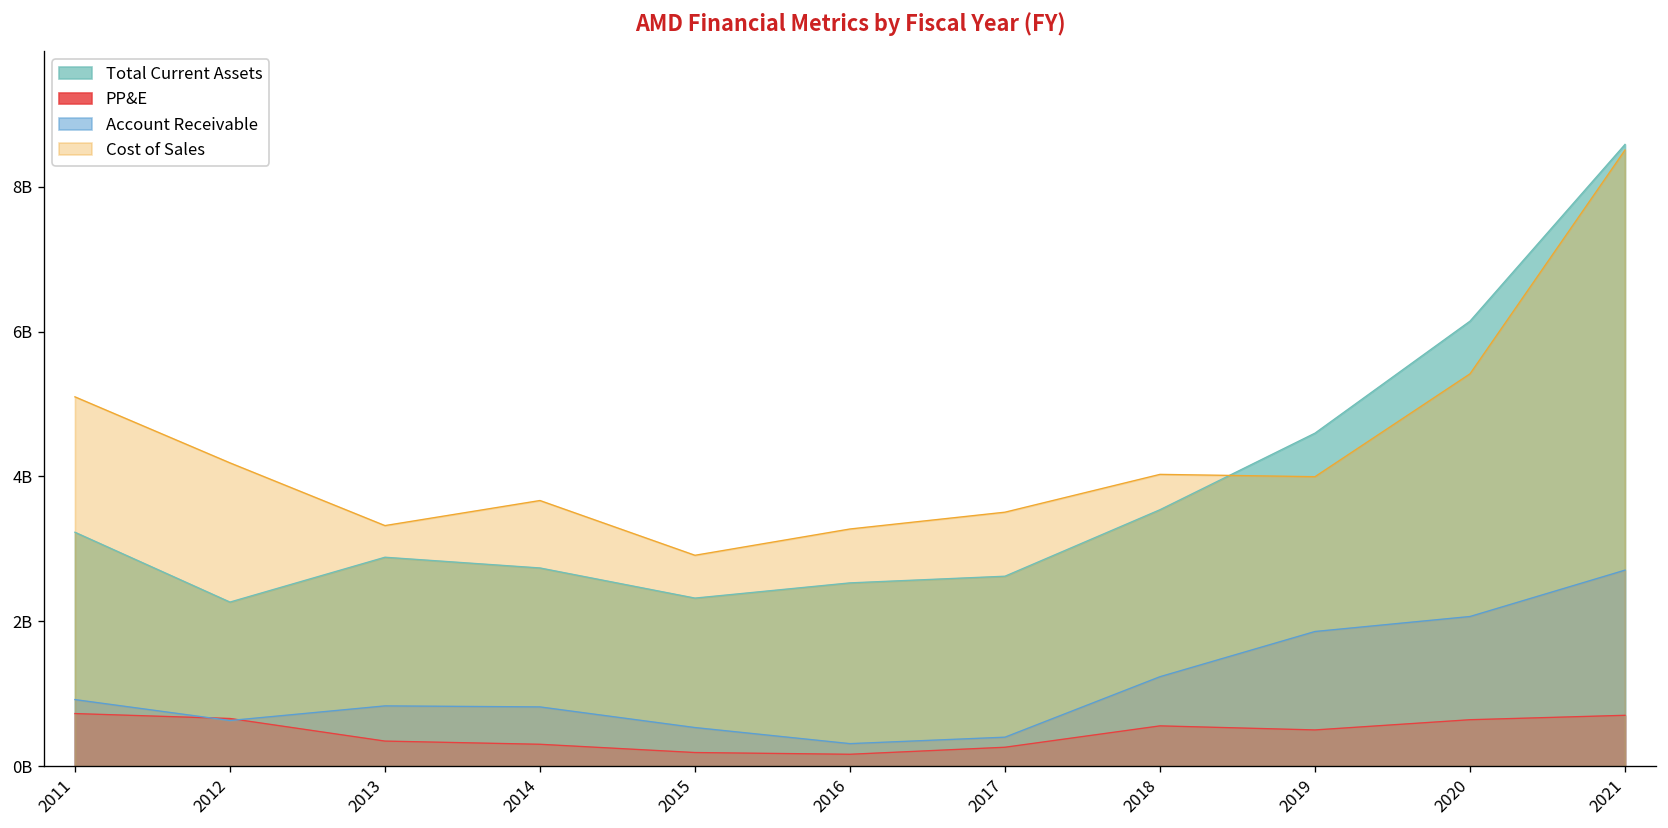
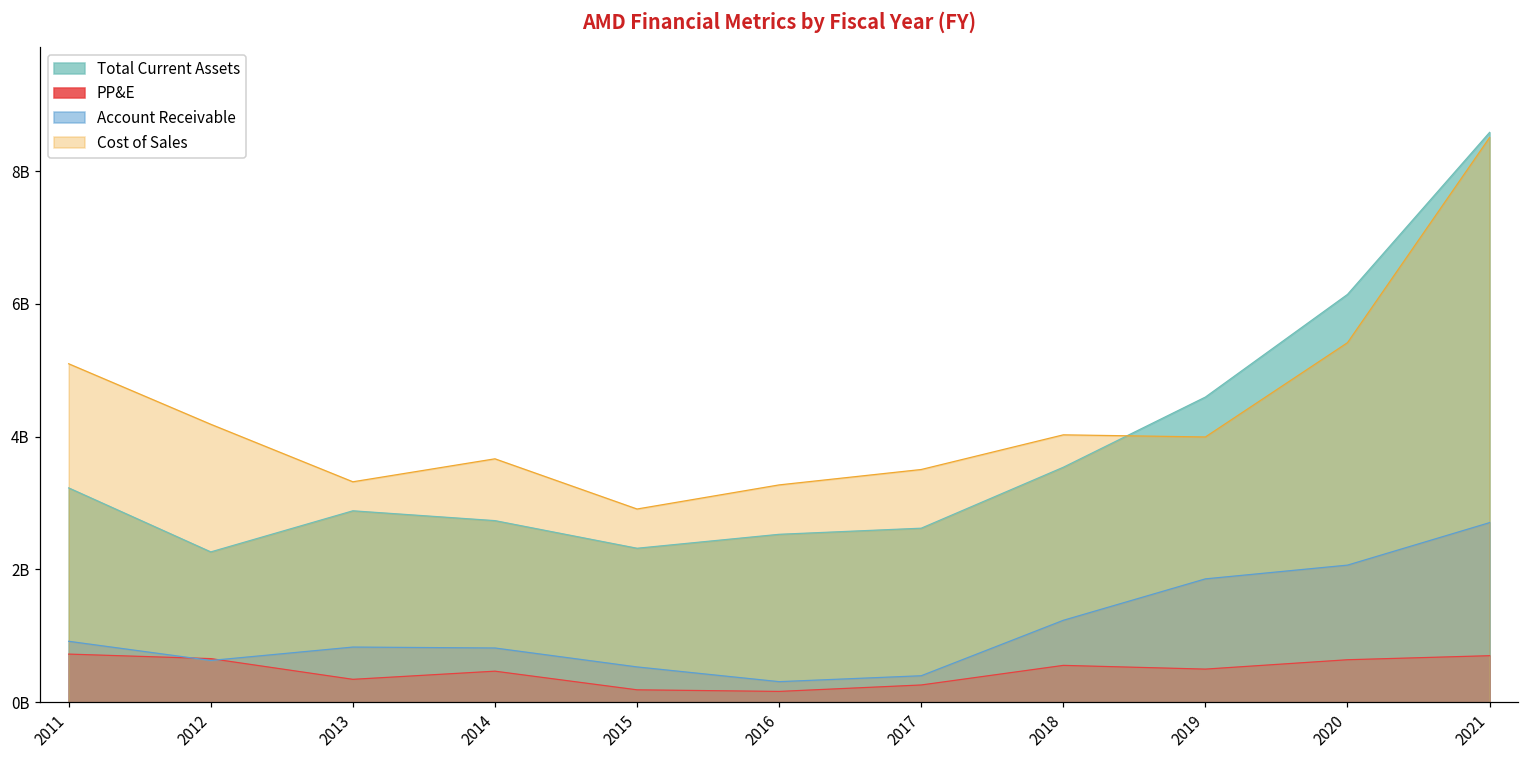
  {
    "PP&E": {
      "2011": 700000000,
      "2013": 300000000,
-     "2014": 300000000,
+     "2014": 500000000,
      "2015": 200000000,
      "2016": 200000000,
      "2017": 300000000,
      "2018": 600000000,
      "2019": 500000000,
      "2020": 600000000,
      "2021": 700000000
    },
    "Cost of Sales": {
      "2011": 5100000000,
      "2012": 4200000000,
      "2013": 3300000000,
      "2014": 3700000000,
      "2015": 2900000000,
      "2016": 3300000000,
      "2017": 3500000000,
      "2018": 4000000000,
      "2019": 4000000000,
      "2020": 5400000000,
      "2021": 8500000000
    }
  }
